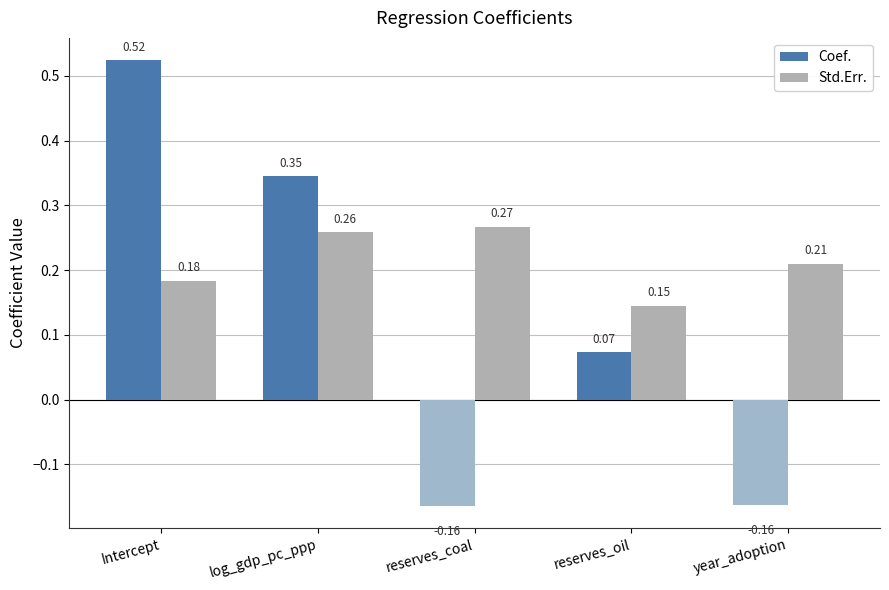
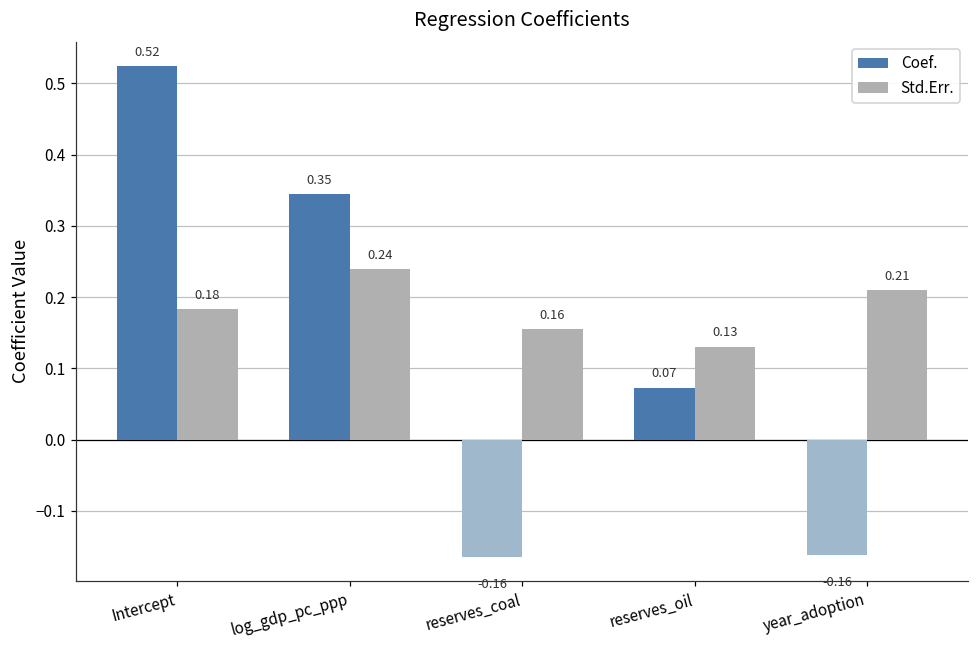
  {
    "Coef.": {
      "Intercept": 0.52,
      "log_gdp_pc_ppp": 0.35,
      "reserves_coal": -0.16,
      "reserves_oil": 0.07,
      "year_adoption": -0.16
    },
    "Std.Err.": {
      "Intercept": 0.18,
-     "log_gdp_pc_ppp": 0.26,
-     "reserves_coal": 0.27,
-     "reserves_oil": 0.15,
+     "log_gdp_pc_ppp": 0.24,
+     "reserves_coal": 0.16,
+     "reserves_oil": 0.13,
      "year_adoption": 0.21
    }
  }
